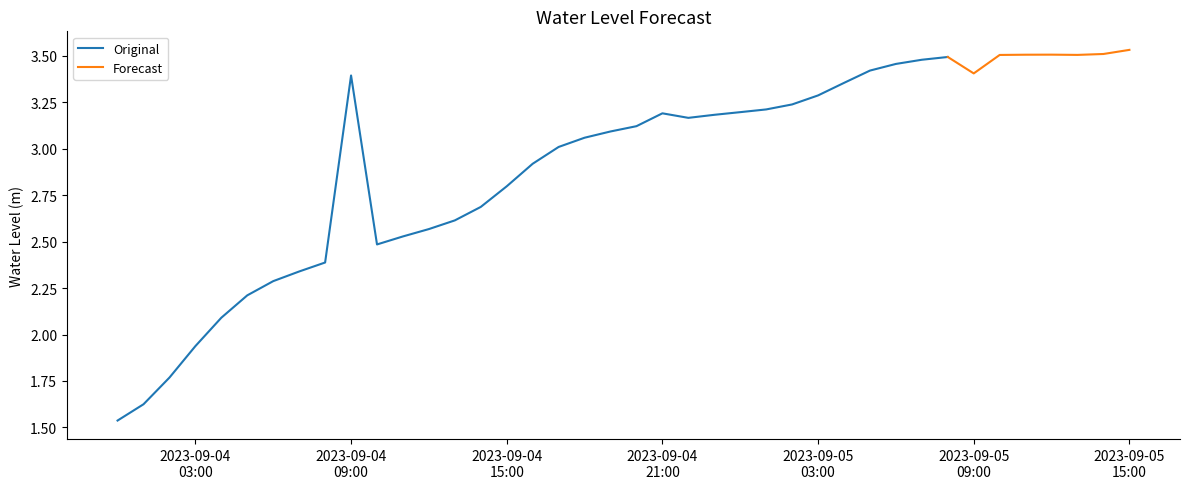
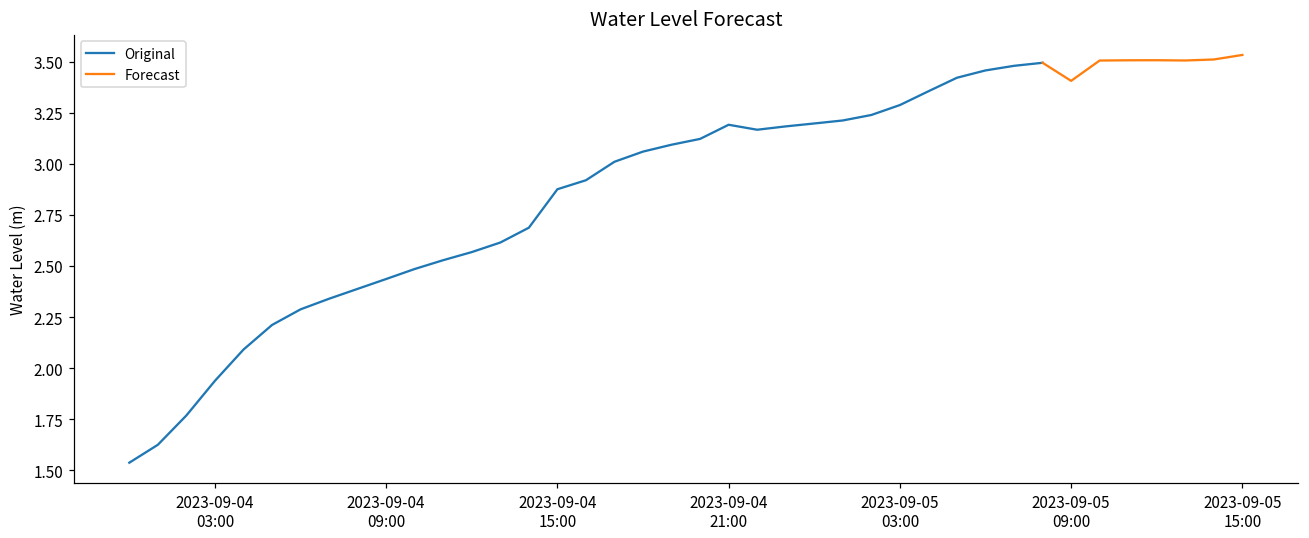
  {
    "Original": {
      "2023-09-04 03:00": 1.94,
-     "2023-09-04 09:00": 3.39,
-     "2023-09-04 15:00": 2.80,
+     "2023-09-04 09:00": 2.44,
+     "2023-09-04 15:00": 2.88,
      "2023-09-04 21:00": 3.19,
      "2023-09-05 03:00": 3.29
    },
    "Forecast": {
      "2023-09-05 09:00": 3.41,
      "2023-09-05 15:00": 3.53
    }
  }
